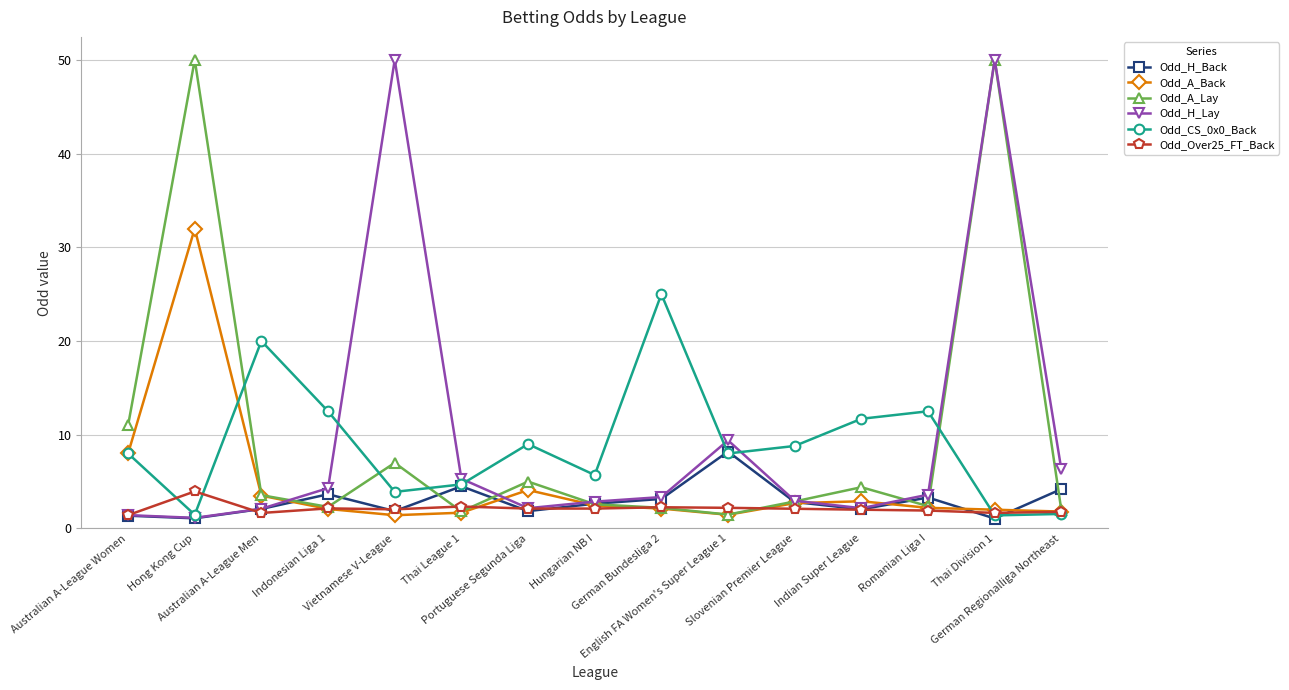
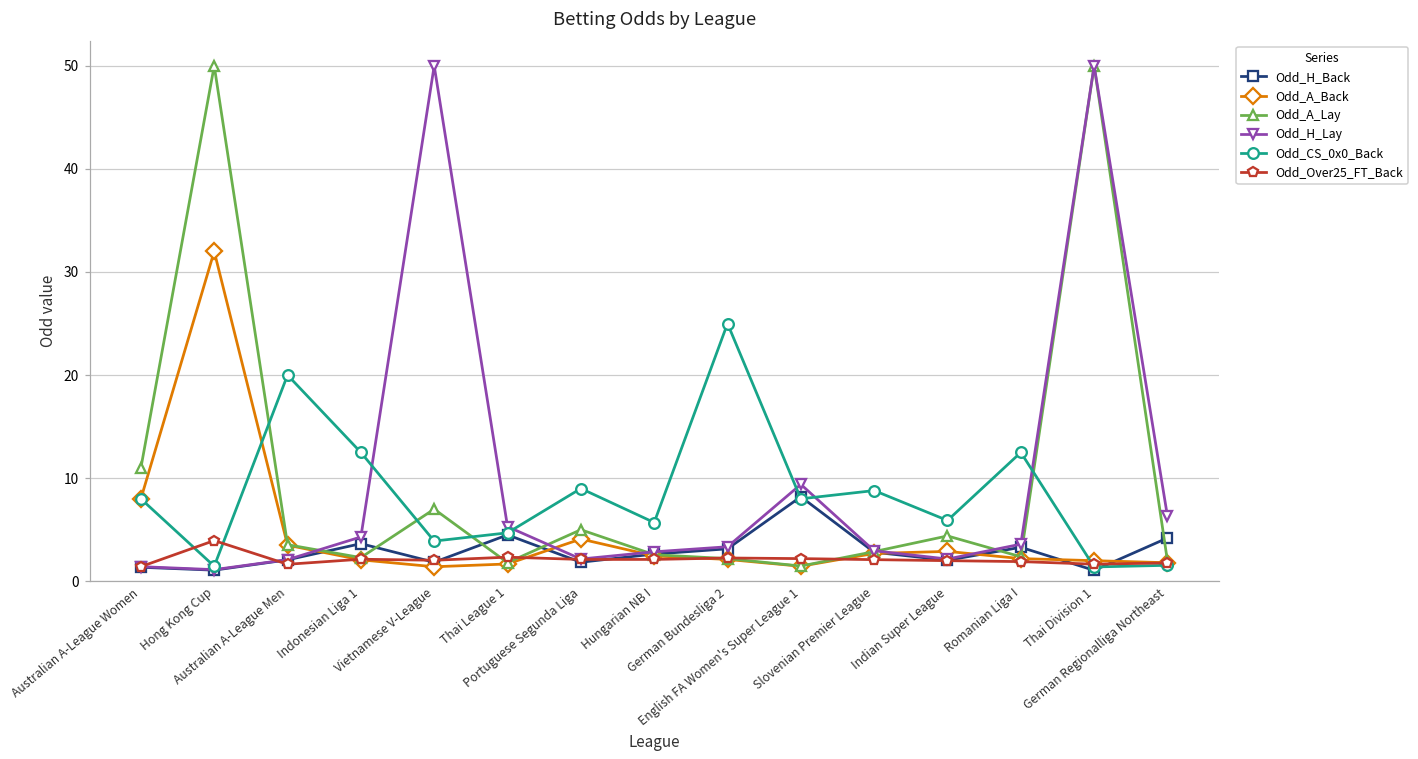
  {
    "Odd_H_Back": {
      "Indonesian Liga 1": 4,
      "Romanian Liga I": 3,
      "Thai Division 1": 1,
      "German Regionalliga Northeast": 4
    },
    "Odd_A_Back": {
      "Hong Kong Cup": 32,
      "Vietnamese V-League": 1,
      "Portuguese Segunda Liga": 4,
      "Indian Super League": 3,
      "Thai Division 1": 2
    },
    "Odd_A_Lay": {
      "Australian A-League Women": 11,
      "Hong Kong Cup": 50,
      "Vietnamese V-League": 7,
      "Portuguese Segunda Liga": 5,
      "Indian Super League": 4
    },
    "Odd_H_Lay": {
      "Indonesian Liga 1": 4,
      "Vietnamese V-League": 50,
      "Thai League 1": 5,
      "English FA Women's Super League 1": 9,
      "Romanian Liga I": 4,
      "German Regionalliga Northeast": 6
    },
    "Odd_CS_0x0_Back": {
      "Hong Kong Cup": 1,
      "Australian A-League Men": 20,
      "Indonesian Liga 1": 13,
      "Vietnamese V-League": 4,
      "Portuguese Segunda Liga": 9,
      "Hungarian NB I": 6,
      "German Bundesliga 2": 25,
      "Slovenian Premier League": 9,
-     "Indian Super League": 12,
+     "Indian Super League": 6,
      "Romanian Liga I": 13
    },
    "Odd_Over25_FT_Back": {
      "Hong Kong Cup": 4,
      "Australian A-League Men": 2,
      "Thai League 1": 2,
      "Hungarian NB I": 2,
      "English FA Women's Super League 1": 2,
      "Slovenian Premier League": 2,
      "Romanian Liga I": 2
    }
  }
